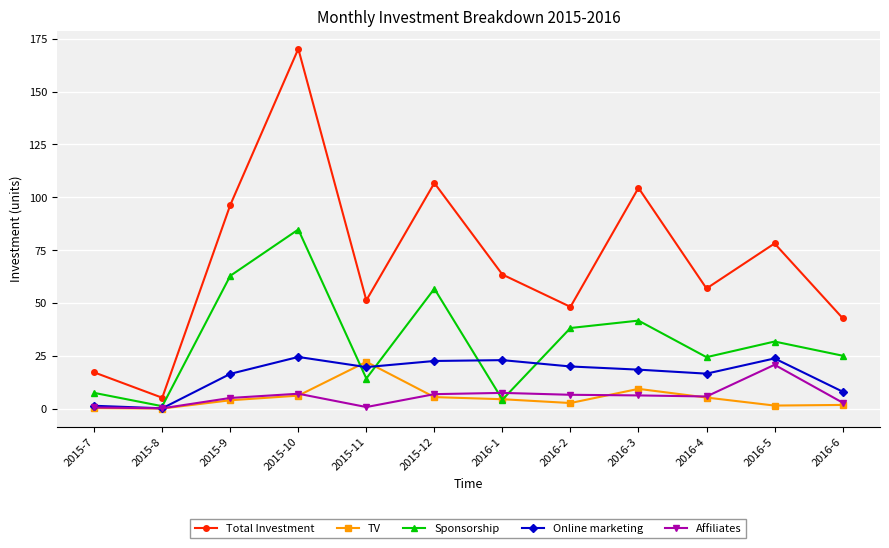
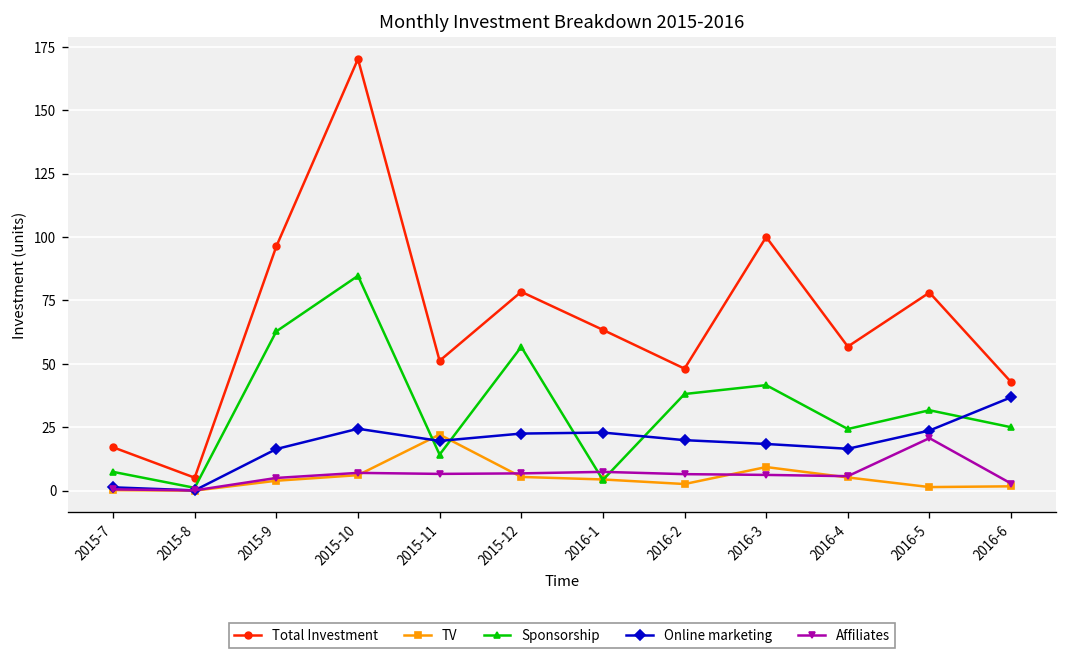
  {
    "Total Investment": {
      "2015-7": 17,
      "2015-8": 5,
      "2015-9": 96,
      "2015-10": 170,
      "2015-11": 51,
-     "2015-12": 107,
+     "2015-12": 78,
      "2016-1": 63,
      "2016-2": 48,
-     "2016-3": 104,
+     "2016-3": 100,
      "2016-4": 57,
      "2016-5": 78,
      "2016-6": 43
    },
    "TV": {
      "2015-11": 22,
      "2015-12": 5,
      "2016-2": 3,
      "2016-3": 9,
      "2016-5": 1
    },
    "Sponsorship": {
      "2015-7": 7,
      "2015-9": 63,
      "2015-10": 85,
      "2015-11": 14,
      "2015-12": 57,
      "2016-2": 38,
      "2016-3": 42,
      "2016-4": 24,
      "2016-5": 32,
      "2016-6": 25
    },
    "Online marketing": {
      "2015-9": 16,
      "2015-10": 24,
      "2015-11": 20,
      "2015-12": 23,
      "2016-1": 23,
      "2016-2": 20,
      "2016-3": 18,
      "2016-4": 17,
      "2016-5": 24,
-     "2016-6": 8
+     "2016-6": 37
    },
    "Affiliates": {
-     "2015-11": 1,
+     "2015-11": 7,
      "2015-12": 7,
      "2016-1": 7,
      "2016-2": 7,
      "2016-3": 6,
      "2016-5": 21
    }
  }
